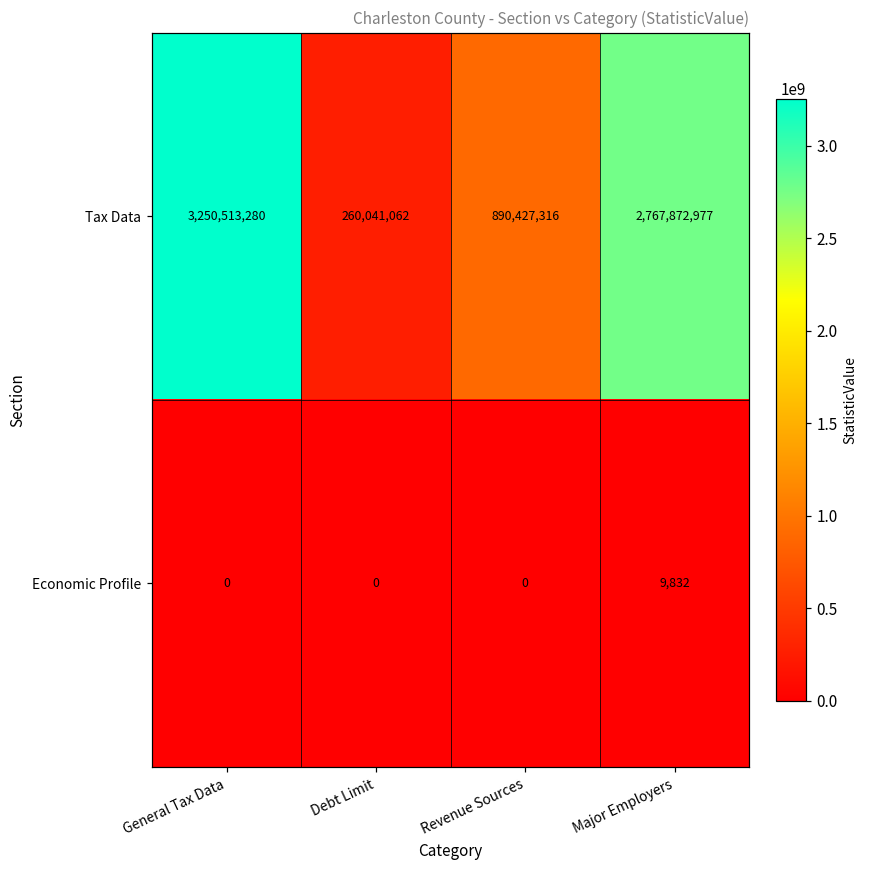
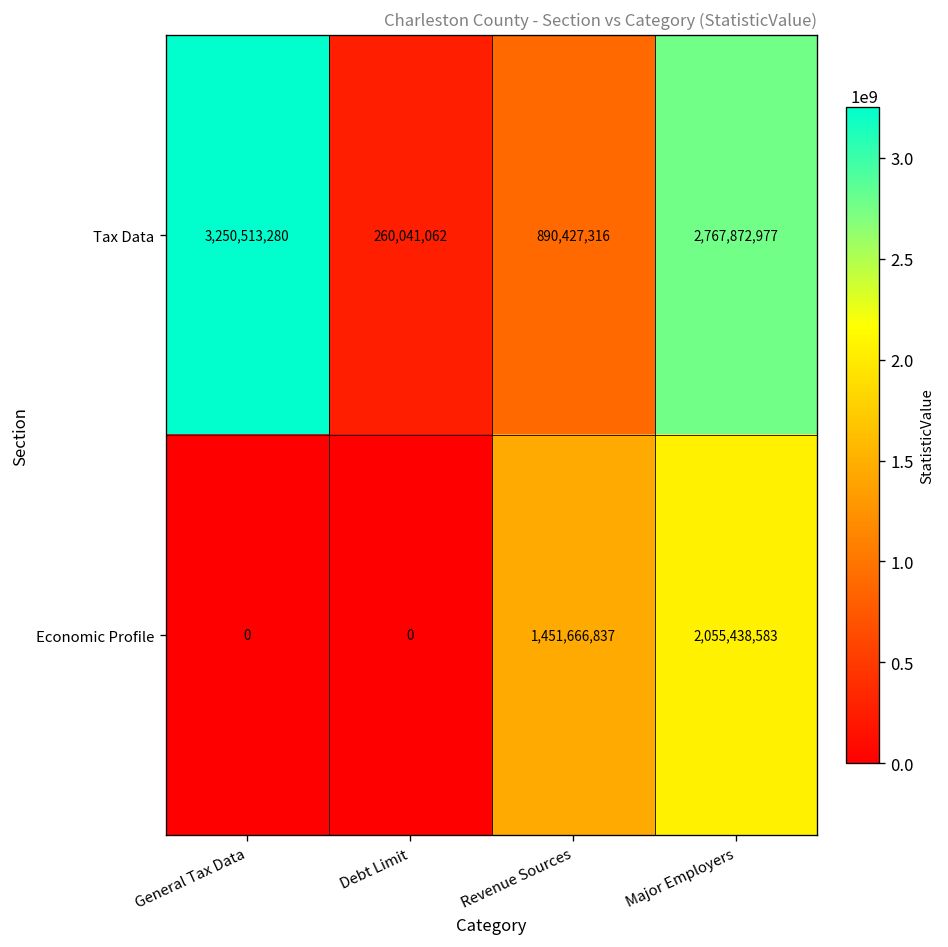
  {
    "Tax Data": {
      "General Tax Data": "3,250,513,280",
      "Debt Limit": "260,041,062",
      "Revenue Sources": "890,427,316",
      "Major Employers": "2,767,872,977"
    },
    "Economic Profile": {
      "General Tax Data": "0",
      "Debt Limit": "0",
-     "Revenue Sources": "0",
-     "Major Employers": "9,832"
+     "Revenue Sources": "1,451,666,837",
+     "Major Employers": "2,055,438,583"
    }
  }
